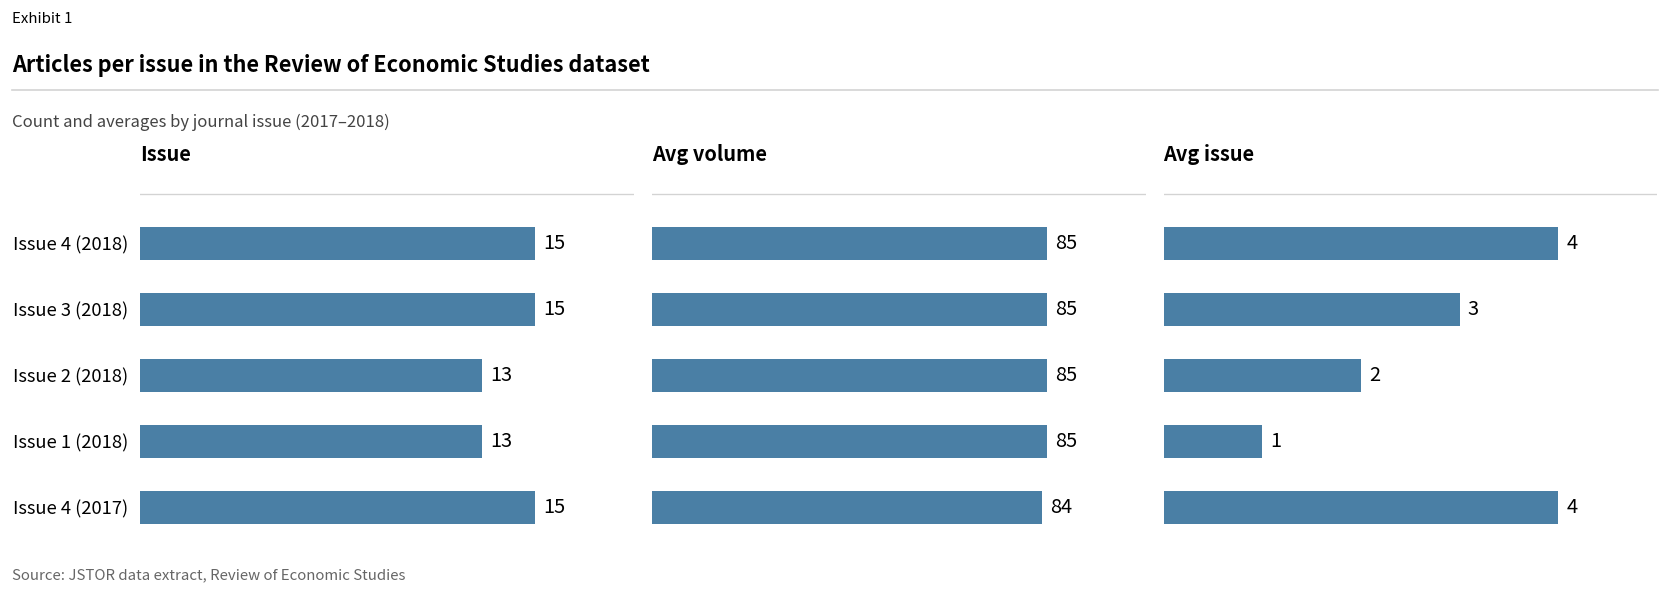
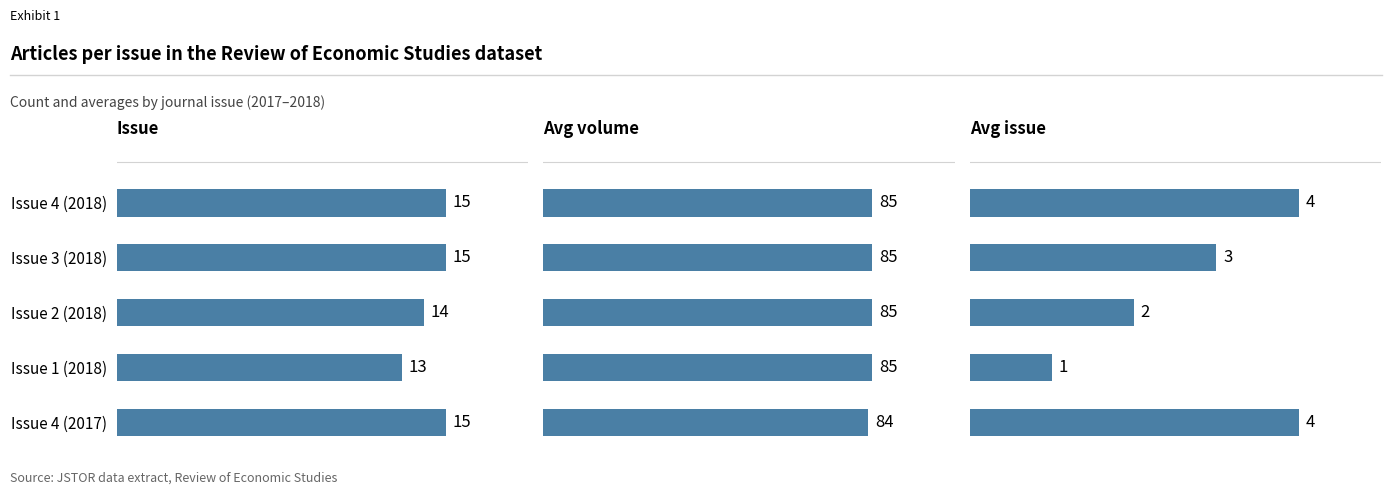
  {
    "Issue": {
      "Issue 4 (2018)": 15,
      "Issue 3 (2018)": 15,
-     "Issue 2 (2018)": 13,
+     "Issue 2 (2018)": 14,
      "Issue 1 (2018)": 13,
      "Issue 4 (2017)": 15
    }
  }
